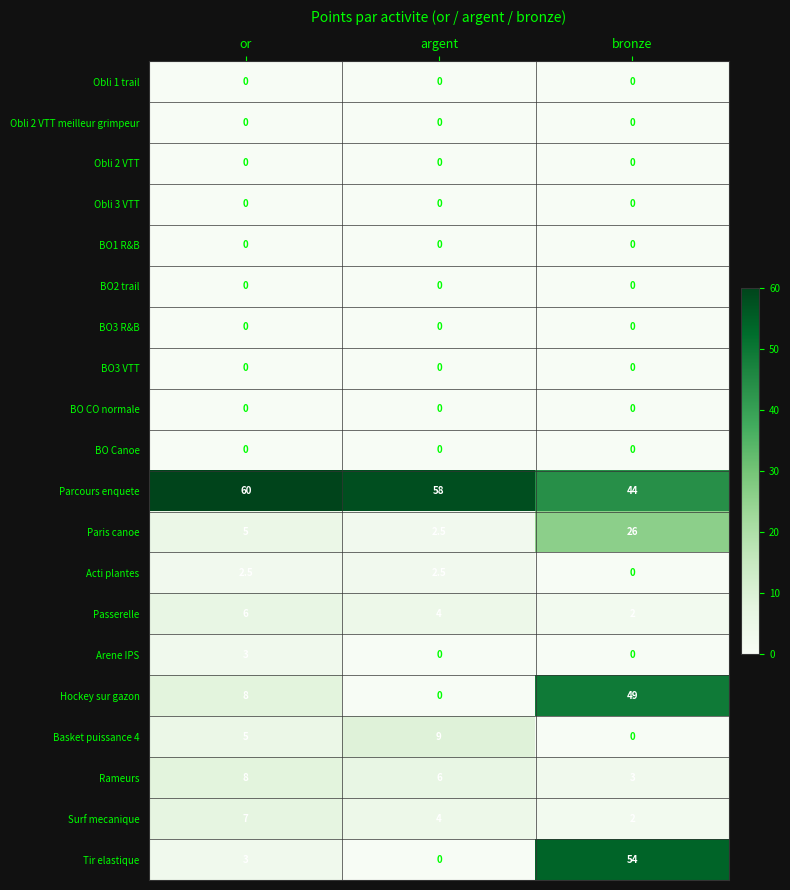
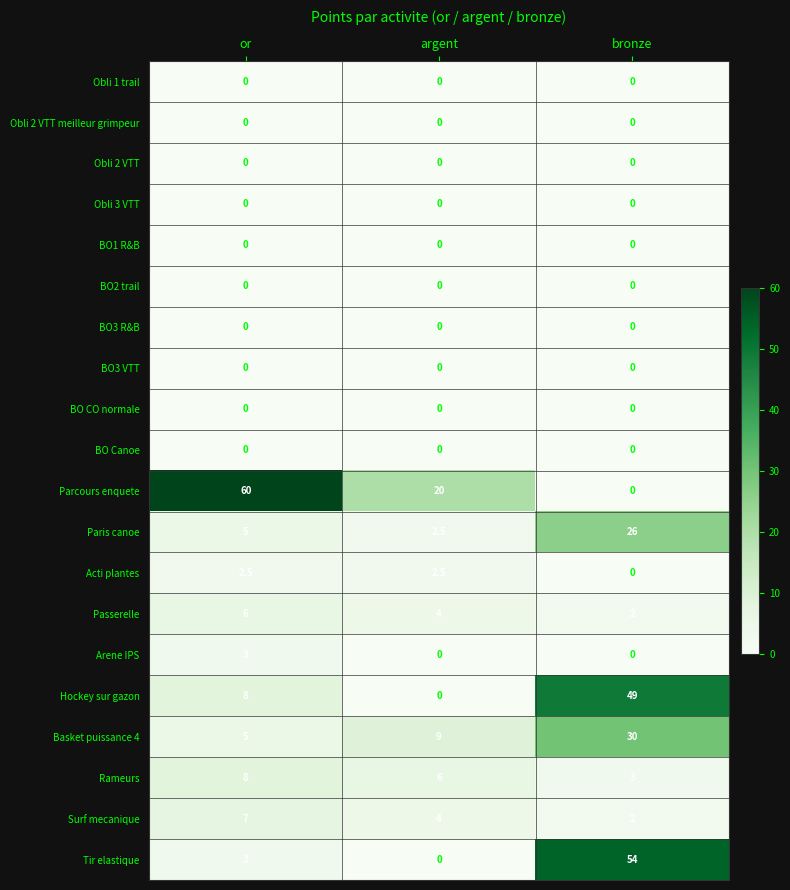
  {
    "Obli 1 trail": {
      "or": 0,
      "argent": 0,
      "bronze": 0
    },
    "Obli 2 VTT meilleur grimpeur": {
      "or": 0,
      "argent": 0,
      "bronze": 0
    },
    "Obli 2 VTT": {
      "or": 0,
      "argent": 0,
      "bronze": 0
    },
    "Obli 3 VTT": {
      "or": 0,
      "argent": 0,
      "bronze": 0
    },
    "BO1 R&B": {
      "or": 0,
      "argent": 0,
      "bronze": 0
    },
    "BO2 trail": {
      "or": 0,
      "argent": 0,
      "bronze": 0
    },
    "BO3 R&B": {
      "or": 0,
      "argent": 0,
      "bronze": 0
    },
    "BO3 VTT": {
      "or": 0,
      "argent": 0,
      "bronze": 0
    },
    "BO CO normale": {
      "or": 0,
      "argent": 0,
      "bronze": 0
    },
    "BO Canoe": {
      "or": 0,
      "argent": 0,
      "bronze": 0
    },
    "Parcours enquete": {
      "or": 60,
-     "argent": 58,
-     "bronze": 44
+     "argent": 20,
+     "bronze": 0
    },
    "Paris canoe": {
      "bronze": 26
    },
    "Acti plantes": {
      "bronze": 0
    },
    "Arene IPS": {
      "argent": 0,
      "bronze": 0
    },
    "Hockey sur gazon": {
      "argent": 0,
      "bronze": 49
    },
    "Basket puissance 4": {
-     "bronze": 0
+     "bronze": 30
    },
    "Tir elastique": {
      "argent": 0,
      "bronze": 54
    }
  }
